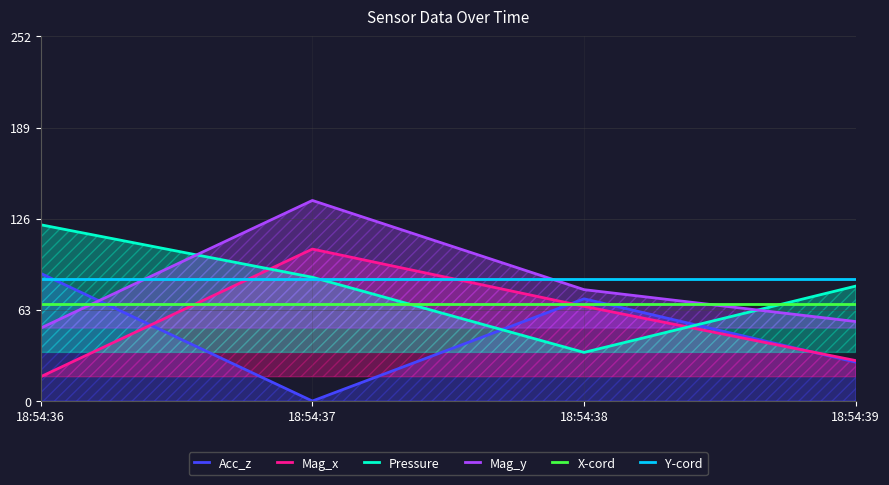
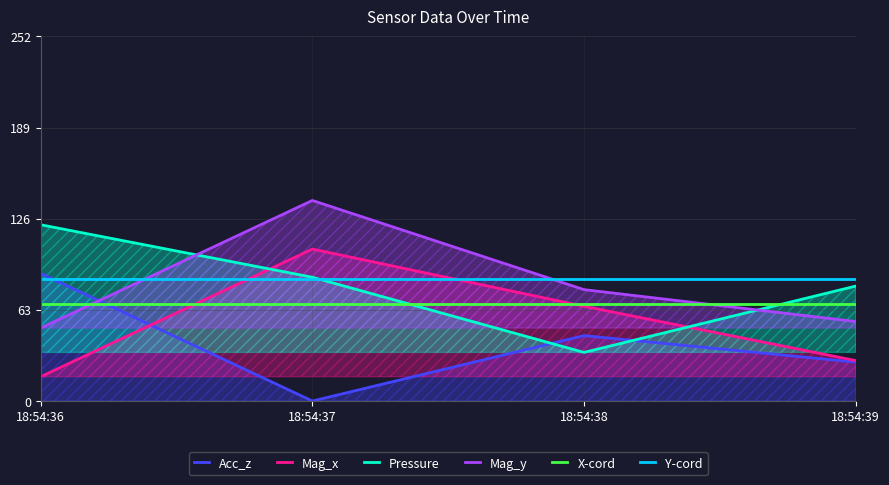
  {
    "Acc_z": {
      "18:54:36": 88,
      "18:54:37": 0,
-     "18:54:38": 71
+     "18:54:38": 45
    },
    "Mag_x": {
      "18:54:36": 17,
      "18:54:37": 105
    },
    "Pressure": {
      "18:54:36": 122,
      "18:54:38": 34,
      "18:54:39": 79
    },
    "Mag_y": {
      "18:54:36": 50,
      "18:54:37": 139,
      "18:54:38": 77,
      "18:54:39": 55
    },
    "X-cord": {
      "18:54:36": 67,
      "18:54:37": 67,
      "18:54:39": 67
    },
    "Y-cord": {
      "18:54:36": 84,
      "18:54:38": 84,
      "18:54:39": 84
    }
  }
